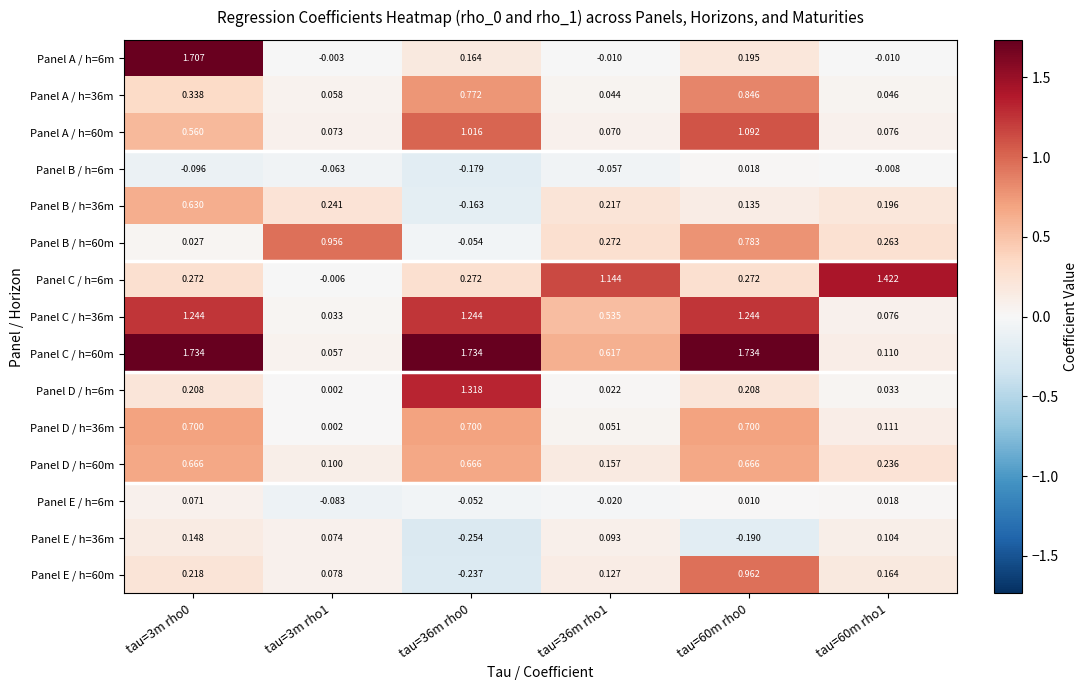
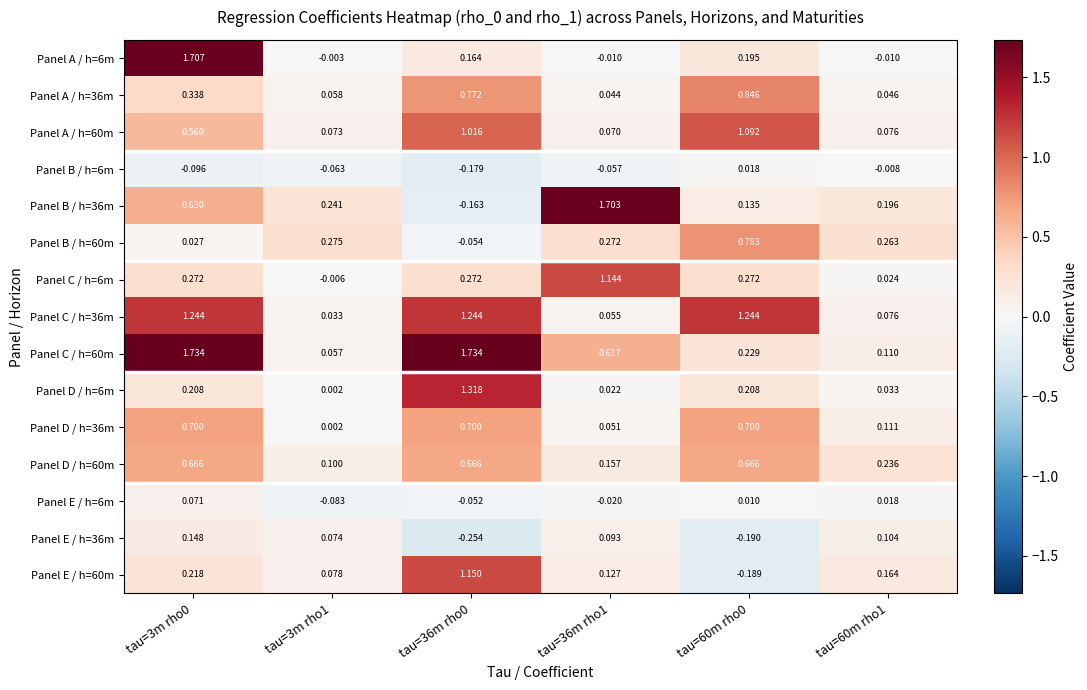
  {
    "Panel A / h=6m": {
      "tau=3m rho0": 1.707,
      "tau=3m rho1": -0.003,
      "tau=36m rho0": 0.164,
      "tau=36m rho1": -0.010,
      "tau=60m rho0": 0.195,
      "tau=60m rho1": -0.010
    },
    "Panel A / h=36m": {
      "tau=3m rho0": 0.338,
      "tau=3m rho1": 0.058,
      "tau=36m rho0": 0.772,
      "tau=36m rho1": 0.044,
      "tau=60m rho0": 0.846,
      "tau=60m rho1": 0.046
    },
    "Panel A / h=60m": {
      "tau=3m rho0": 0.560,
      "tau=3m rho1": 0.073,
      "tau=36m rho0": 1.016,
      "tau=36m rho1": 0.070,
      "tau=60m rho0": 1.092,
      "tau=60m rho1": 0.076
    },
    "Panel B / h=6m": {
      "tau=3m rho0": -0.096,
      "tau=3m rho1": -0.063,
      "tau=36m rho0": -0.179,
      "tau=36m rho1": -0.057,
      "tau=60m rho0": 0.018,
      "tau=60m rho1": -0.008
    },
    "Panel B / h=36m": {
      "tau=3m rho0": 0.630,
      "tau=3m rho1": 0.241,
      "tau=36m rho0": -0.163,
-     "tau=36m rho1": 0.217,
+     "tau=36m rho1": 1.703,
      "tau=60m rho0": 0.135,
      "tau=60m rho1": 0.196
    },
    "Panel B / h=60m": {
      "tau=3m rho0": 0.027,
-     "tau=3m rho1": 0.956,
+     "tau=3m rho1": 0.275,
      "tau=36m rho0": -0.054,
      "tau=36m rho1": 0.272,
      "tau=60m rho0": 0.783,
      "tau=60m rho1": 0.263
    },
    "Panel C / h=6m": {
      "tau=3m rho0": 0.272,
      "tau=3m rho1": -0.006,
      "tau=36m rho0": 0.272,
      "tau=36m rho1": 1.144,
      "tau=60m rho0": 0.272,
-     "tau=60m rho1": 1.422
+     "tau=60m rho1": 0.024
    },
    "Panel C / h=36m": {
      "tau=3m rho0": 1.244,
      "tau=3m rho1": 0.033,
      "tau=36m rho0": 1.244,
-     "tau=36m rho1": 0.535,
+     "tau=36m rho1": 0.055,
      "tau=60m rho0": 1.244,
      "tau=60m rho1": 0.076
    },
    "Panel C / h=60m": {
      "tau=3m rho0": 1.734,
      "tau=3m rho1": 0.057,
      "tau=36m rho0": 1.734,
      "tau=36m rho1": 0.617,
-     "tau=60m rho0": 1.734,
+     "tau=60m rho0": 0.229,
      "tau=60m rho1": 0.110
    },
    "Panel D / h=6m": {
      "tau=3m rho0": 0.208,
      "tau=3m rho1": 0.002,
      "tau=36m rho0": 1.318,
      "tau=36m rho1": 0.022,
      "tau=60m rho0": 0.208,
      "tau=60m rho1": 0.033
    },
    "Panel D / h=36m": {
      "tau=3m rho0": 0.700,
      "tau=3m rho1": 0.002,
      "tau=36m rho0": 0.700,
      "tau=36m rho1": 0.051,
      "tau=60m rho0": 0.700,
      "tau=60m rho1": 0.111
    },
    "Panel D / h=60m": {
      "tau=3m rho0": 0.666,
      "tau=3m rho1": 0.100,
      "tau=36m rho0": 0.666,
      "tau=36m rho1": 0.157,
      "tau=60m rho0": 0.666,
      "tau=60m rho1": 0.236
    },
    "Panel E / h=6m": {
      "tau=3m rho0": 0.071,
      "tau=3m rho1": -0.083,
      "tau=36m rho0": -0.052,
      "tau=36m rho1": -0.020,
      "tau=60m rho0": 0.010,
      "tau=60m rho1": 0.018
    },
    "Panel E / h=36m": {
      "tau=3m rho0": 0.148,
      "tau=3m rho1": 0.074,
      "tau=36m rho0": -0.254,
      "tau=36m rho1": 0.093,
      "tau=60m rho0": -0.190,
      "tau=60m rho1": 0.104
    },
    "Panel E / h=60m": {
      "tau=3m rho0": 0.218,
      "tau=3m rho1": 0.078,
-     "tau=36m rho0": -0.237,
+     "tau=36m rho0": 1.150,
      "tau=36m rho1": 0.127,
-     "tau=60m rho0": 0.962,
+     "tau=60m rho0": -0.189,
      "tau=60m rho1": 0.164
    }
  }
